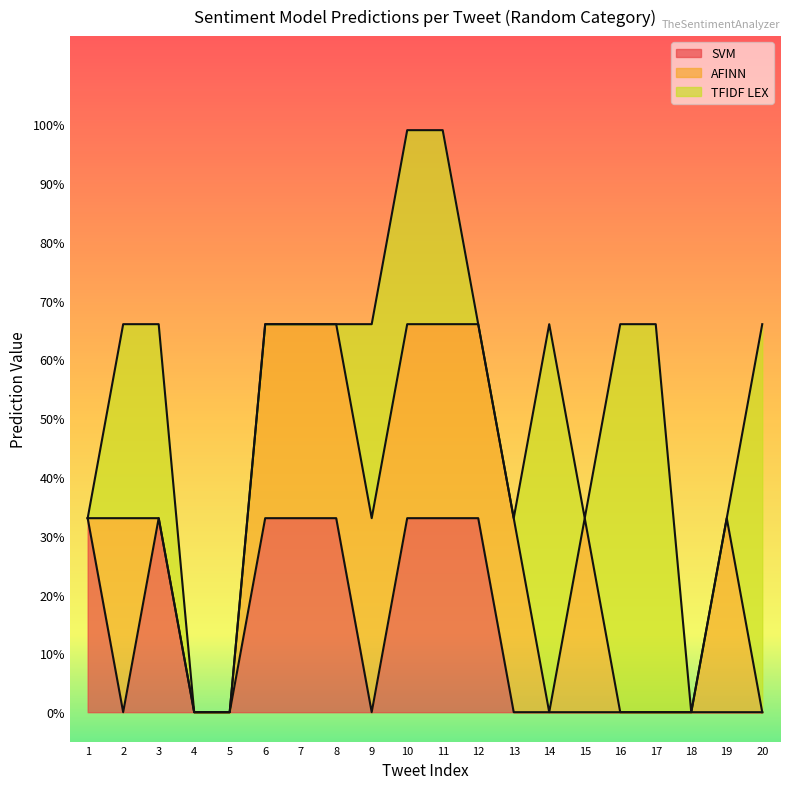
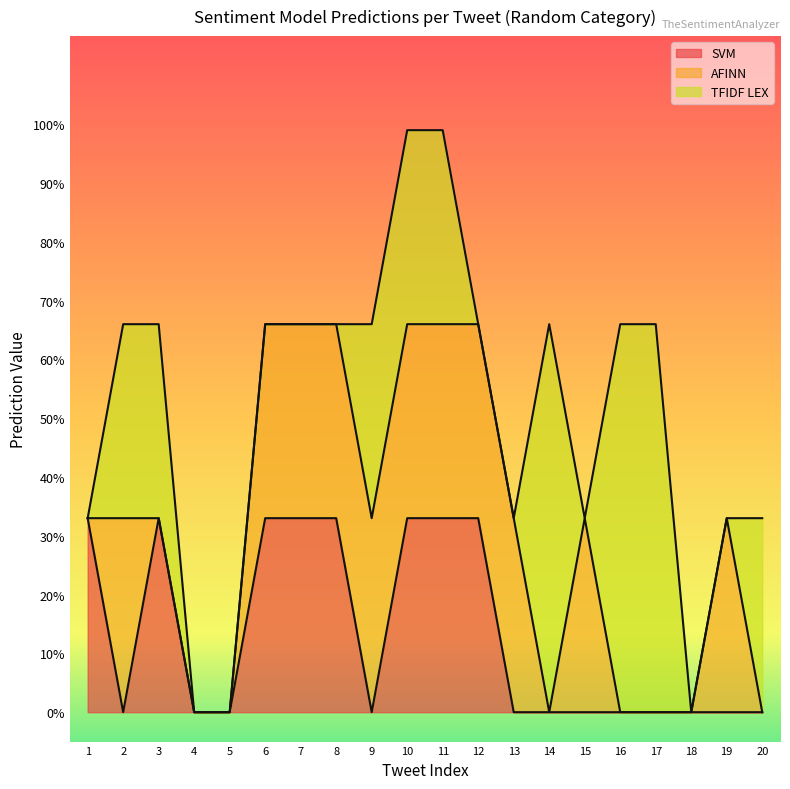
  {
    "SVM": {
      "2": "0%",
      "6": "33%",
      "7": "33%",
      "8": "33%",
      "9": "0%",
      "10": "33%",
      "11": "33%",
      "12": "33%",
      "13": "0%",
      "15": "0%",
      "19": "0%"
    },
    "AFINN": {
      "2": "33%",
      "9": "33%",
      "10": "33%",
      "11": "33%"
    },
    "TFIDF LEX": {
      "2": "33%",
      "3": "33%",
      "9": "33%",
      "10": "33%",
      "11": "33%",
      "14": "66%",
      "16": "66%",
      "17": "66%",
-     "20": "66%"
+     "20": "33%"
    }
  }
